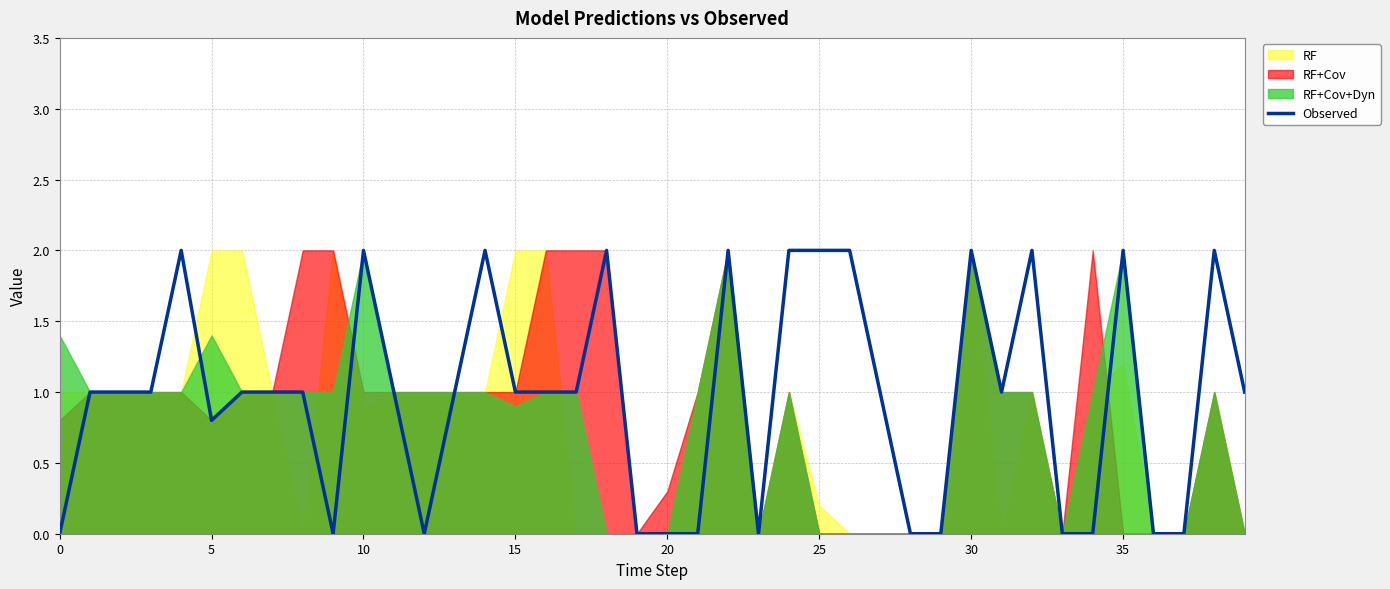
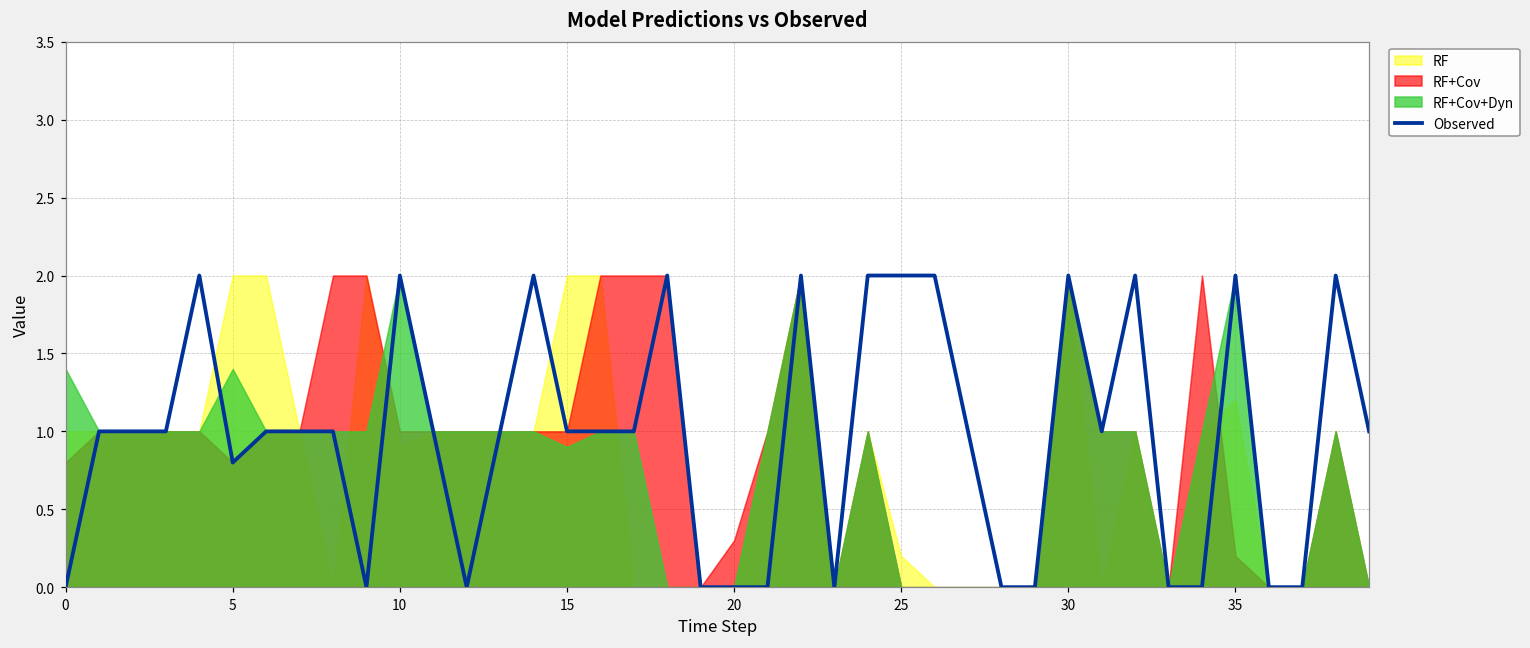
  {
    "Observed": {
      "0": 0.0,
      "25": 2.0
    },
    "RF": {
      "0": 1.0,
      "5": 2.0,
      "10": 0.9,
      "15": 2.0,
      "25": 0.2,
      "35": 1.2
    },
    "RF+Cov": {
      "0": 0.8,
      "10": 1.0,
      "20": 0.3,
-     "35": 0.0
+     "35": 0.2
    },
    "RF+Cov+Dyn": {
      "0": 1.4,
      "5": 1.4,
      "15": 0.9
    }
  }
